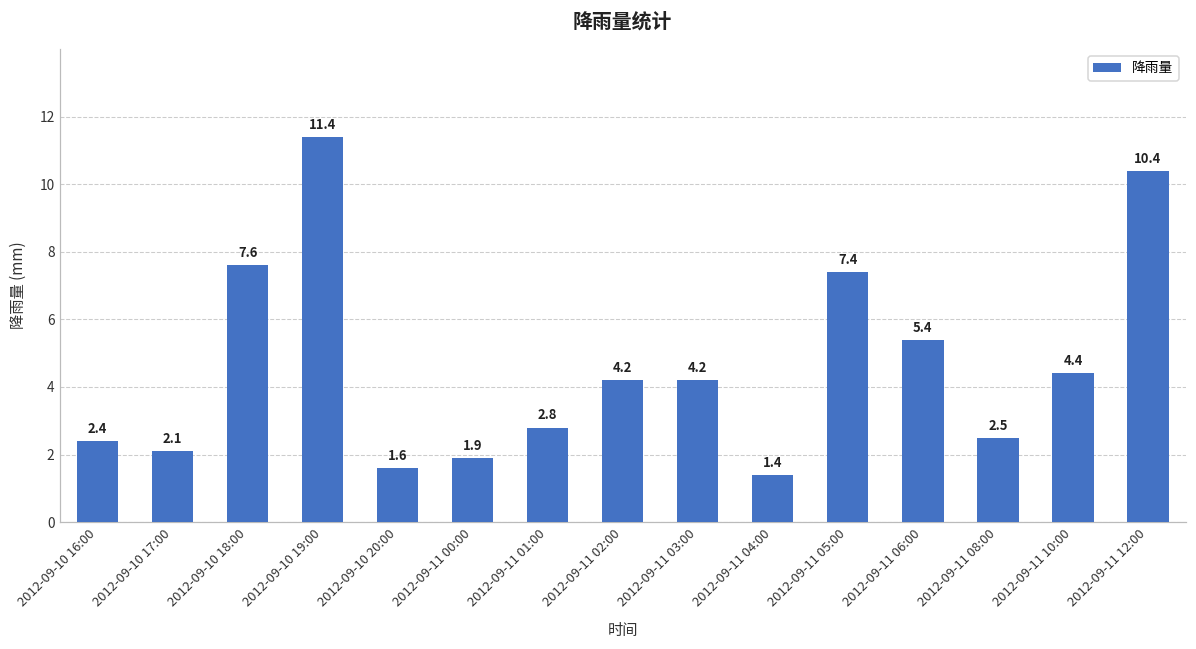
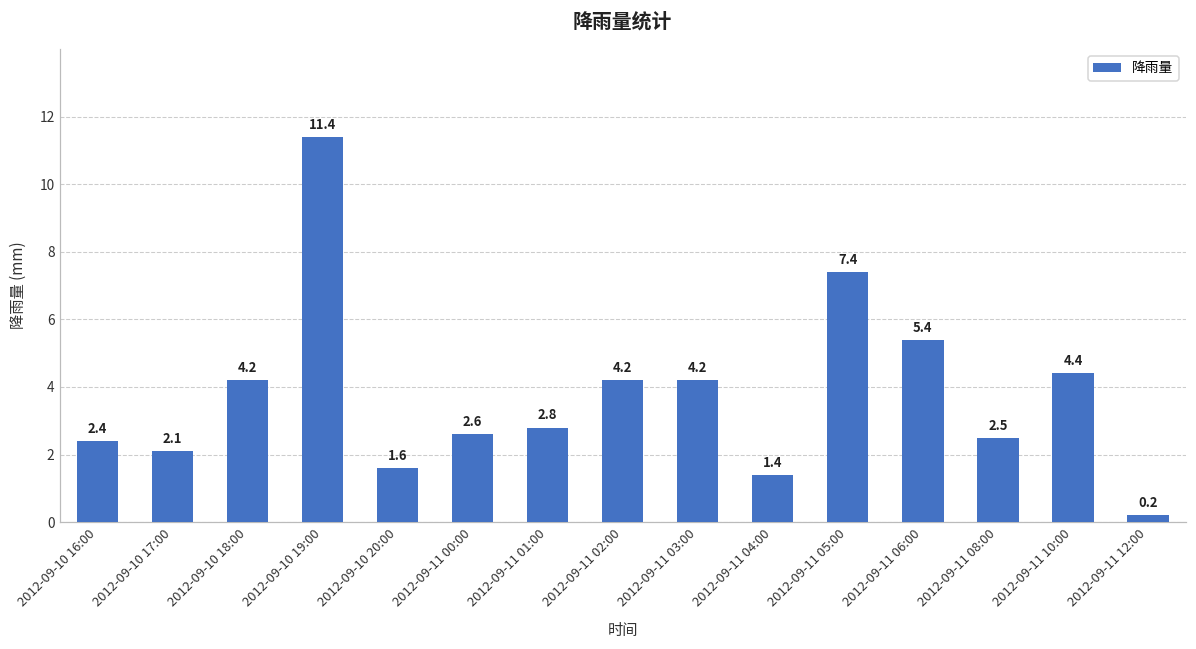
  {
    "2012-09-10 16:00": 2.4,
    "2012-09-10 17:00": 2.1,
-   "2012-09-10 18:00": 7.6,
+   "2012-09-10 18:00": 4.2,
    "2012-09-10 19:00": 11.4,
    "2012-09-10 20:00": 1.6,
-   "2012-09-11 00:00": 1.9,
+   "2012-09-11 00:00": 2.6,
    "2012-09-11 01:00": 2.8,
    "2012-09-11 02:00": 4.2,
    "2012-09-11 03:00": 4.2,
    "2012-09-11 04:00": 1.4,
    "2012-09-11 05:00": 7.4,
    "2012-09-11 06:00": 5.4,
    "2012-09-11 08:00": 2.5,
    "2012-09-11 10:00": 4.4,
-   "2012-09-11 12:00": 10.4
+   "2012-09-11 12:00": 0.2
  }
